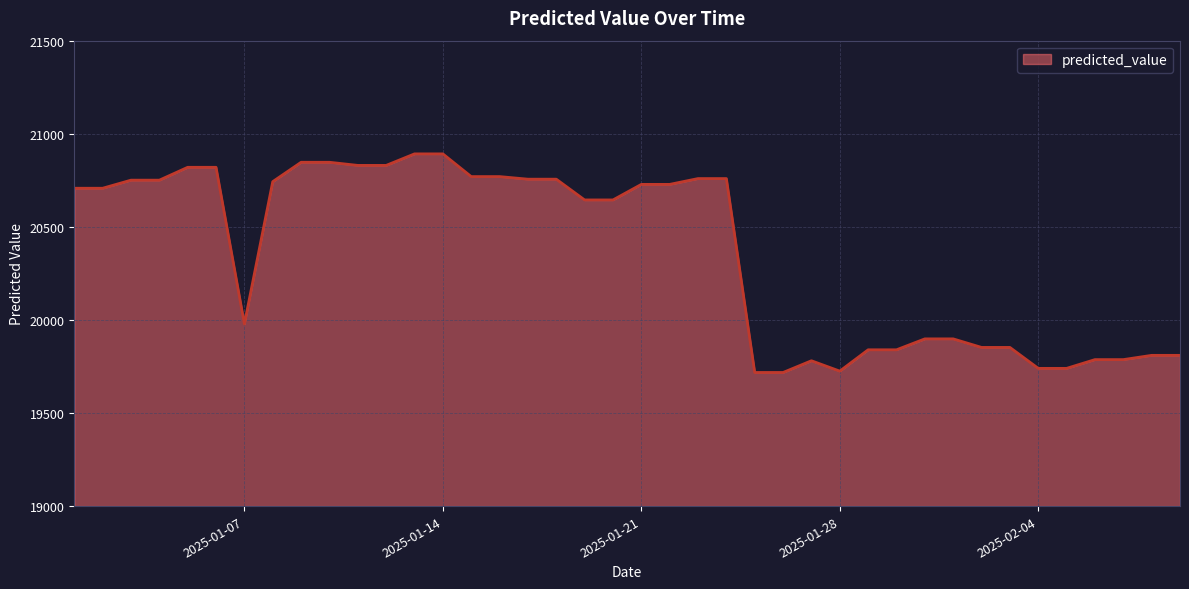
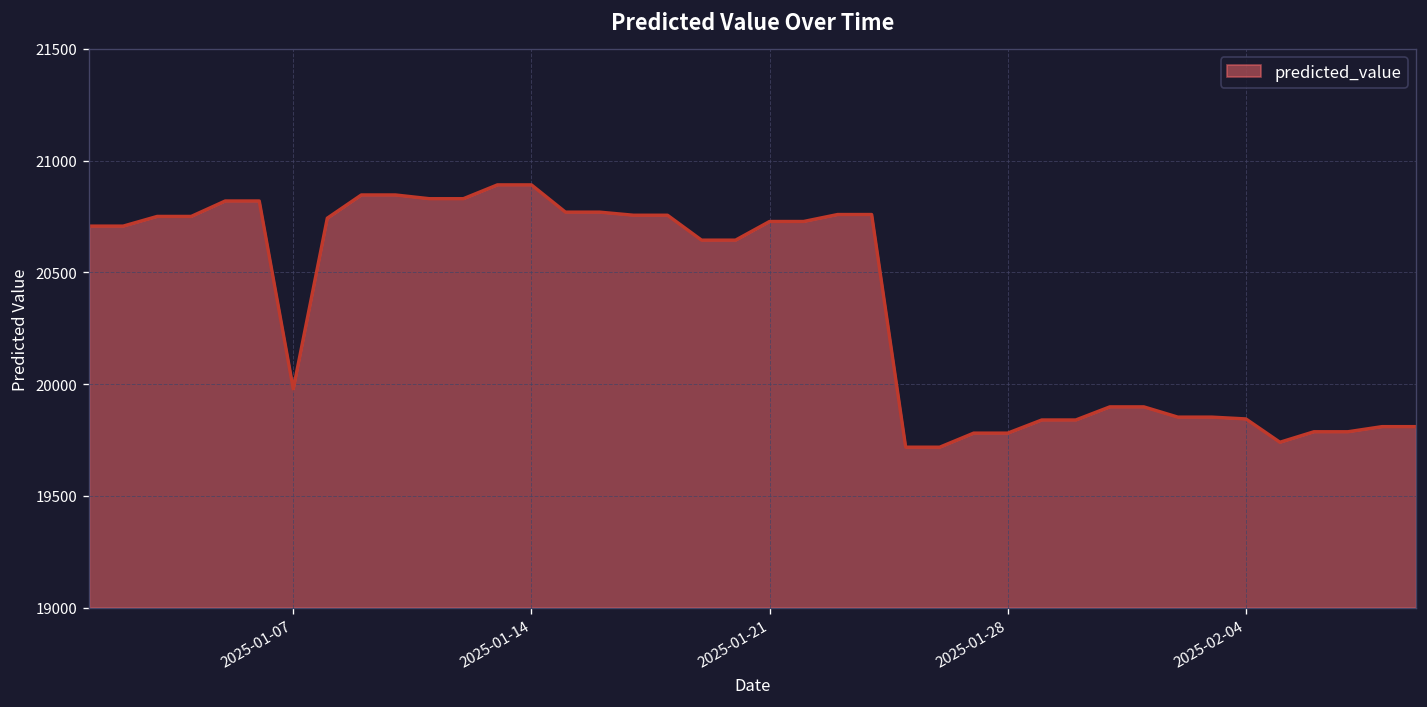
  {
    "2025-01-07": 19980,
    "2025-01-14": 20890,
    "2025-01-21": 20730,
-   "2025-01-28": 19730,
-   "2025-02-04": 19740
+   "2025-01-28": 19780,
+   "2025-02-04": 19840
  }
